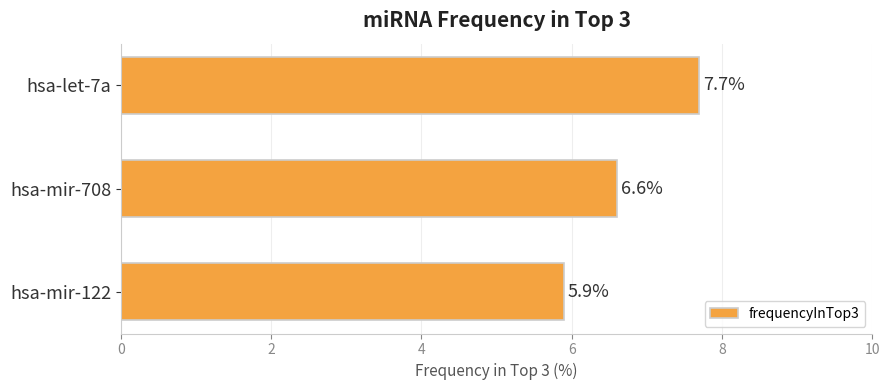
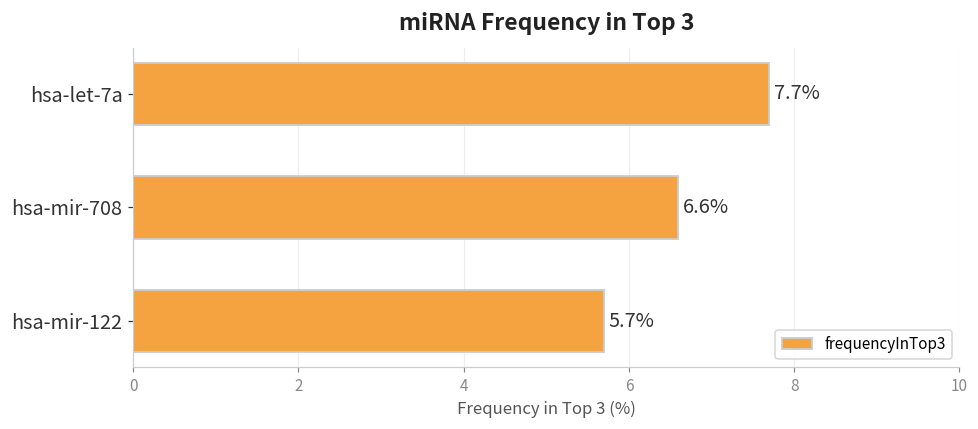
  {
    "hsa-let-7a": "7.7%",
    "hsa-mir-708": "6.6%",
-   "hsa-mir-122": "5.9%"
+   "hsa-mir-122": "5.7%"
  }
